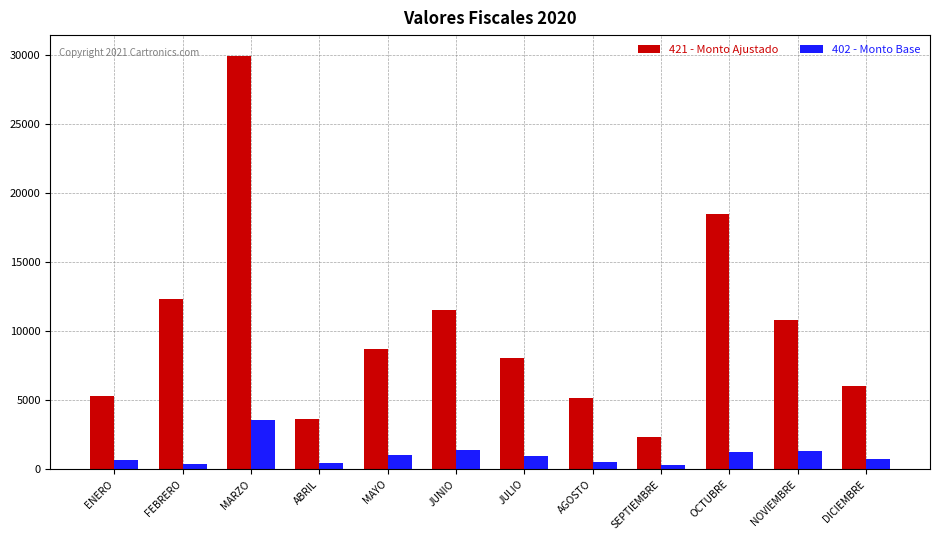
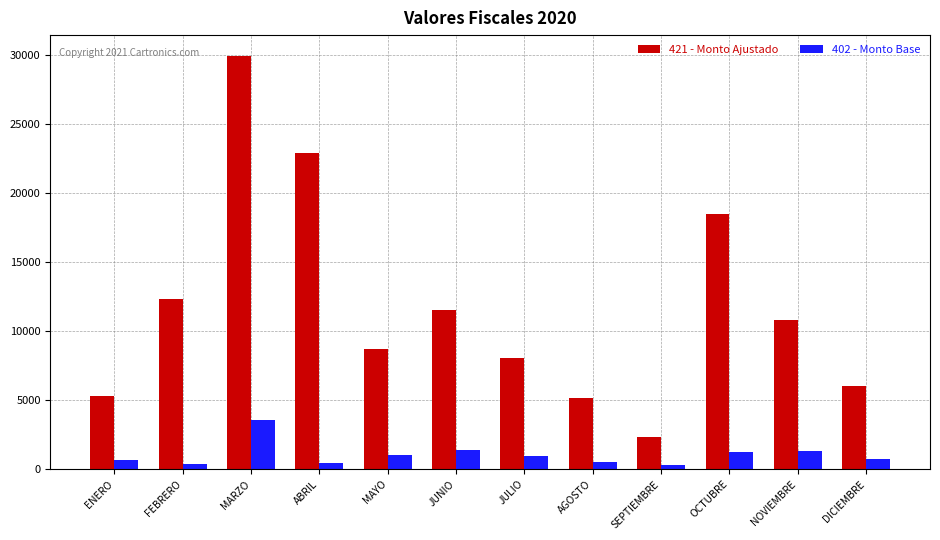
  {
    "421 - Monto Ajustado": {
      "ENERO": 5300,
      "FEBRERO": 12300,
      "MARZO": 29900,
-     "ABRIL": 3600,
+     "ABRIL": 22900,
      "MAYO": 8700,
      "JUNIO": 11500,
      "JULIO": 8100,
      "AGOSTO": 5100,
      "SEPTIEMBRE": 2300,
      "OCTUBRE": 18500,
      "NOVIEMBRE": 10800,
      "DICIEMBRE": 6000
    },
    "402 - Monto Base": {
      "ENERO": 600,
      "FEBRERO": 400,
      "MARZO": 3600,
      "ABRIL": 400,
      "MAYO": 1000,
      "JUNIO": 1400,
      "JULIO": 1000,
      "AGOSTO": 500,
      "SEPTIEMBRE": 300,
      "OCTUBRE": 1200,
      "NOVIEMBRE": 1300,
      "DICIEMBRE": 700
    }
  }
